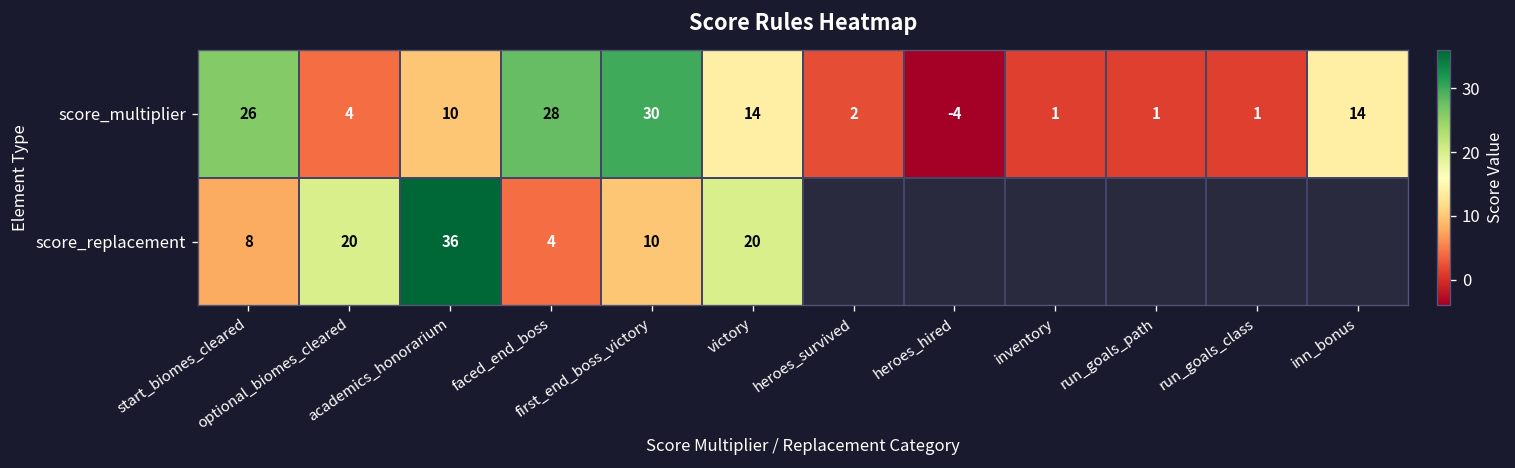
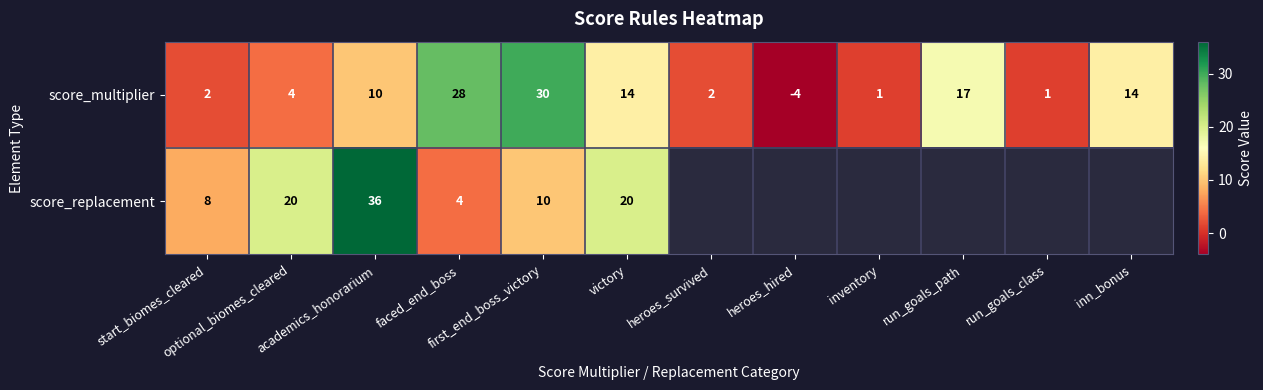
  {
    "score_multiplier": {
-     "start_biomes_cleared": 26,
+     "start_biomes_cleared": 2,
      "optional_biomes_cleared": 4,
      "academics_honorarium": 10,
      "faced_end_boss": 28,
      "first_end_boss_victory": 30,
      "victory": 14,
      "heroes_survived": 2,
      "heroes_hired": -4,
      "inventory": 1,
-     "run_goals_path": 1,
+     "run_goals_path": 17,
      "run_goals_class": 1,
      "inn_bonus": 14
    },
    "score_replacement": {
      "start_biomes_cleared": 8,
      "optional_biomes_cleared": 20,
      "academics_honorarium": 36,
      "faced_end_boss": 4,
      "first_end_boss_victory": 10,
      "victory": 20
    }
  }
